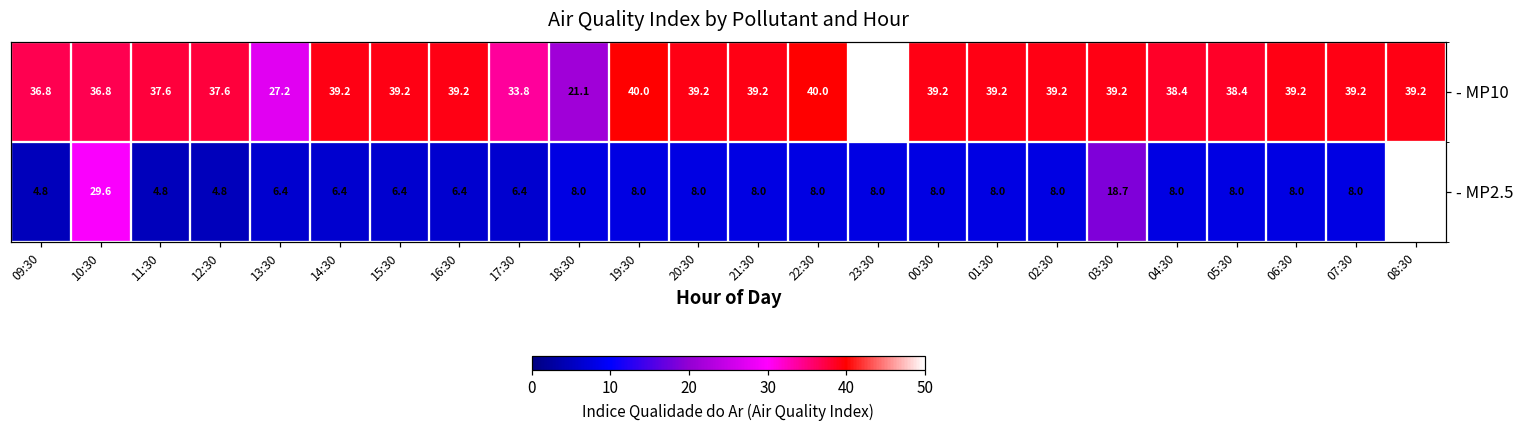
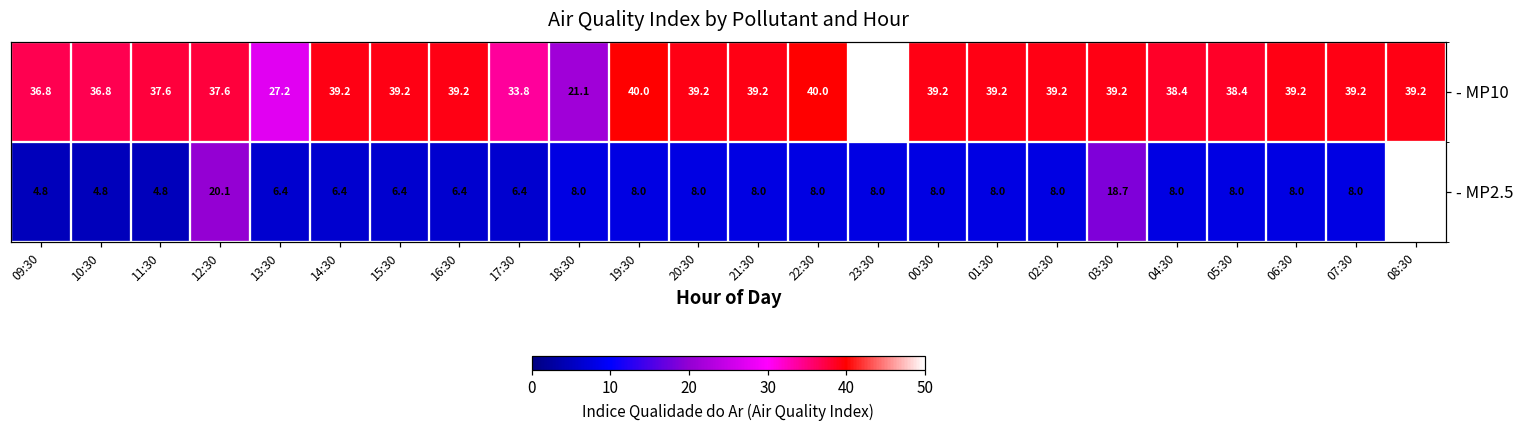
  {
    "- MP10": {
      "09:30": 36.8,
      "10:30": 36.8,
      "11:30": 37.6,
      "12:30": 37.6,
      "13:30": 27.2,
      "14:30": 39.2,
      "15:30": 39.2,
      "16:30": 39.2,
      "17:30": 33.8,
      "18:30": 21.1,
      "19:30": 40.0,
      "20:30": 39.2,
      "21:30": 39.2,
      "22:30": 40.0,
      "00:30": 39.2,
      "01:30": 39.2,
      "02:30": 39.2,
      "03:30": 39.2,
      "04:30": 38.4,
      "05:30": 38.4,
      "06:30": 39.2,
      "07:30": 39.2,
      "08:30": 39.2
    },
    "- MP2.5": {
      "09:30": 4.8,
-     "10:30": 29.6,
+     "10:30": 4.8,
      "11:30": 4.8,
-     "12:30": 4.8,
+     "12:30": 20.1,
      "13:30": 6.4,
      "14:30": 6.4,
      "15:30": 6.4,
      "16:30": 6.4,
      "17:30": 6.4,
      "18:30": 8.0,
      "19:30": 8.0,
      "20:30": 8.0,
      "21:30": 8.0,
      "22:30": 8.0,
      "23:30": 8.0,
      "00:30": 8.0,
      "01:30": 8.0,
      "02:30": 8.0,
      "03:30": 18.7,
      "04:30": 8.0,
      "05:30": 8.0,
      "06:30": 8.0,
      "07:30": 8.0
    }
  }
